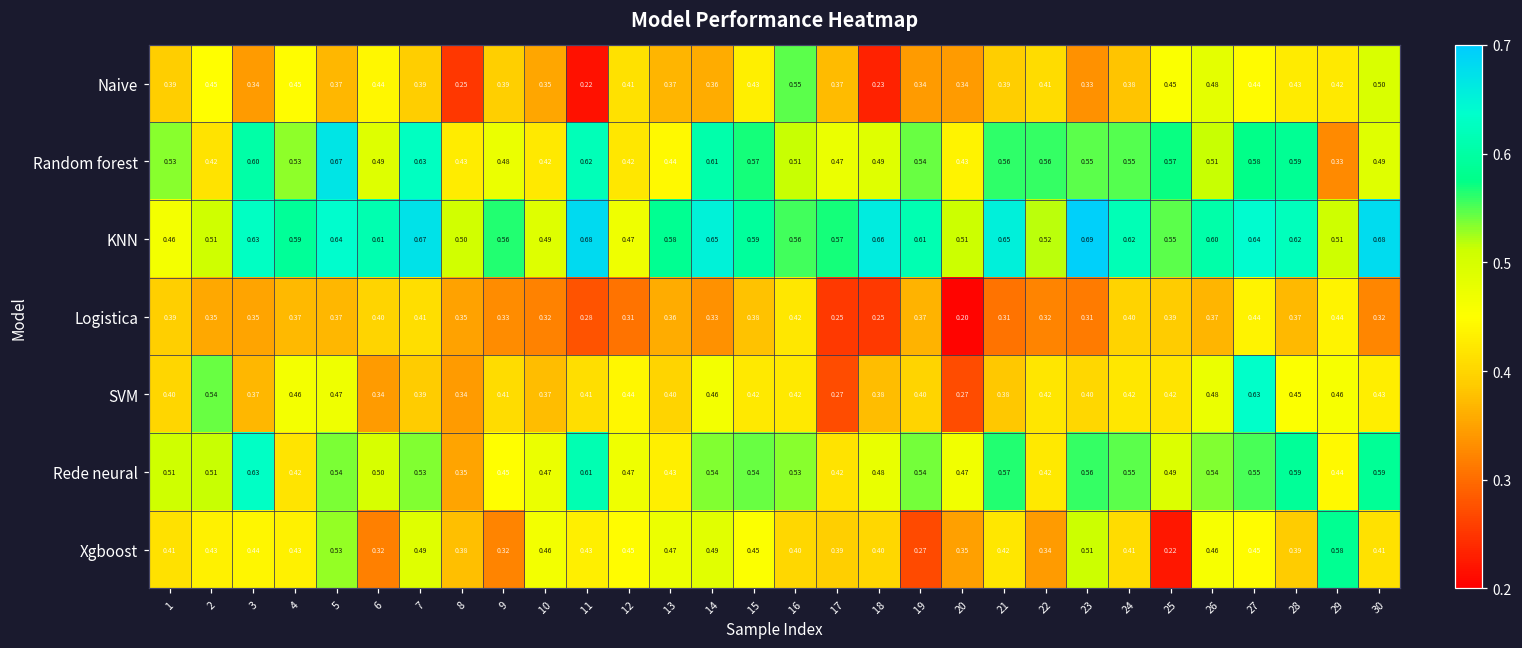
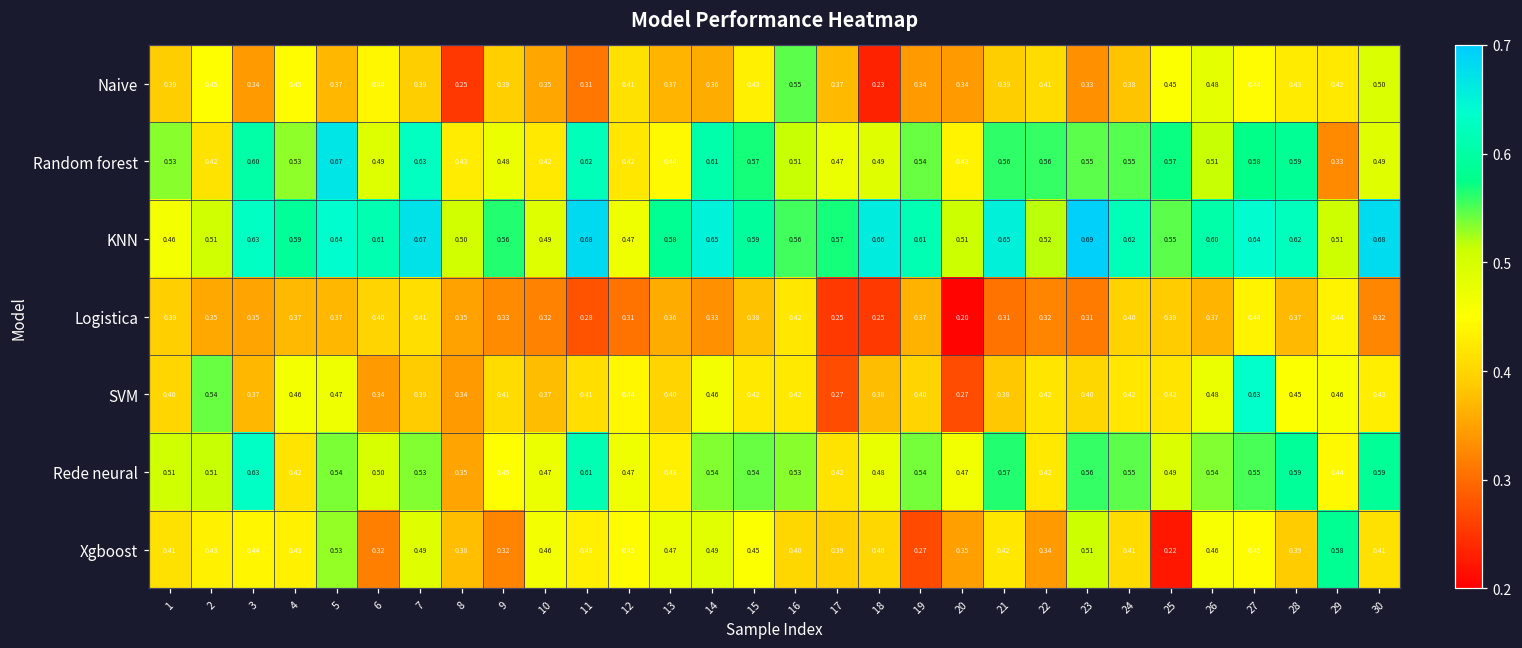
  {
    "Naive": {
      "1": 0.39,
      "2": 0.45,
      "3": 0.34,
      "4": 0.45,
      "5": 0.37,
      "6": 0.44,
      "7": 0.39,
      "8": 0.25,
      "9": 0.39,
      "10": 0.35,
-     "11": 0.22,
+     "11": 0.31,
      "12": 0.41,
      "13": 0.37,
      "14": 0.36,
      "15": 0.43,
      "16": 0.55,
      "17": 0.37,
      "18": 0.23,
      "19": 0.34,
      "20": 0.34,
      "21": 0.39,
      "22": 0.41,
      "23": 0.33,
      "24": 0.38,
      "25": 0.45,
      "26": 0.48,
      "27": 0.44,
      "28": 0.43,
      "29": 0.42,
      "30": 0.50
    }
  }
